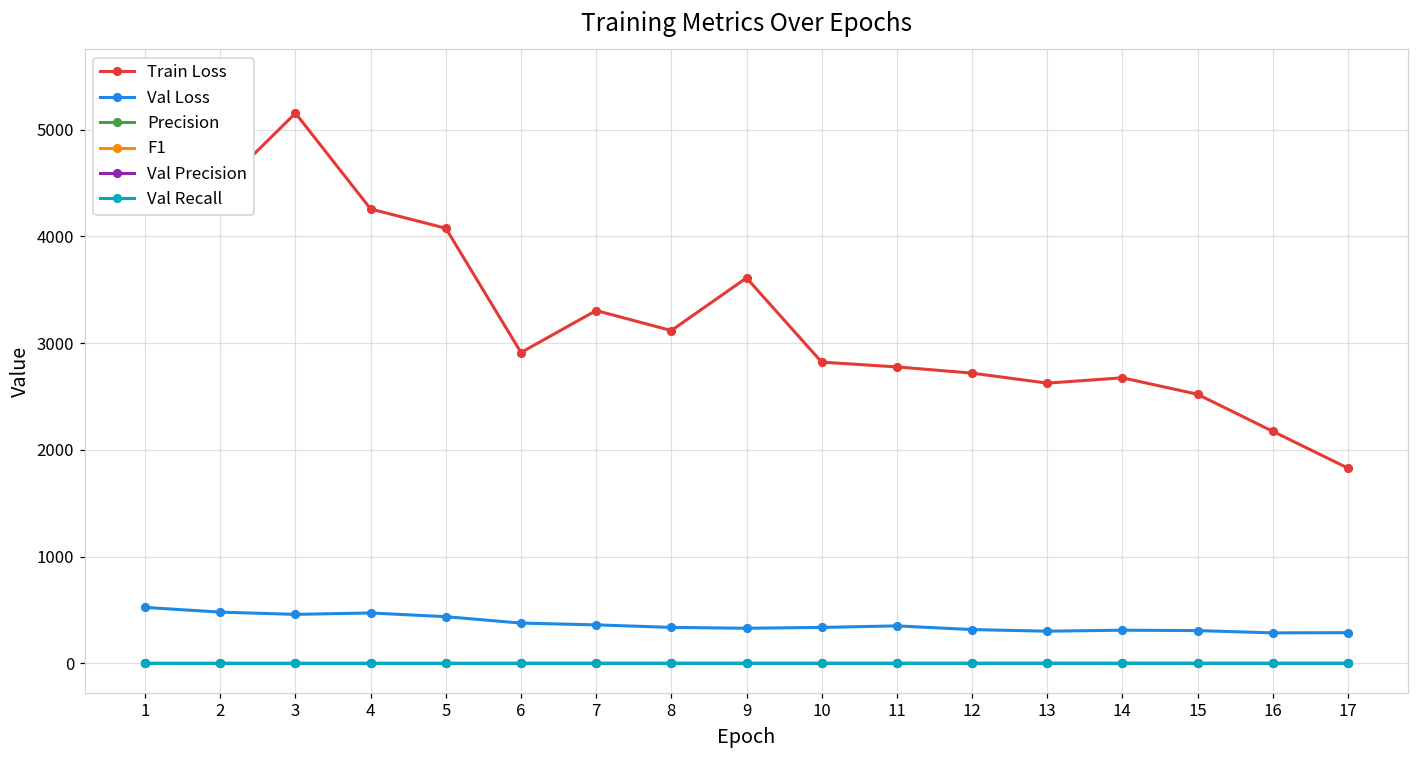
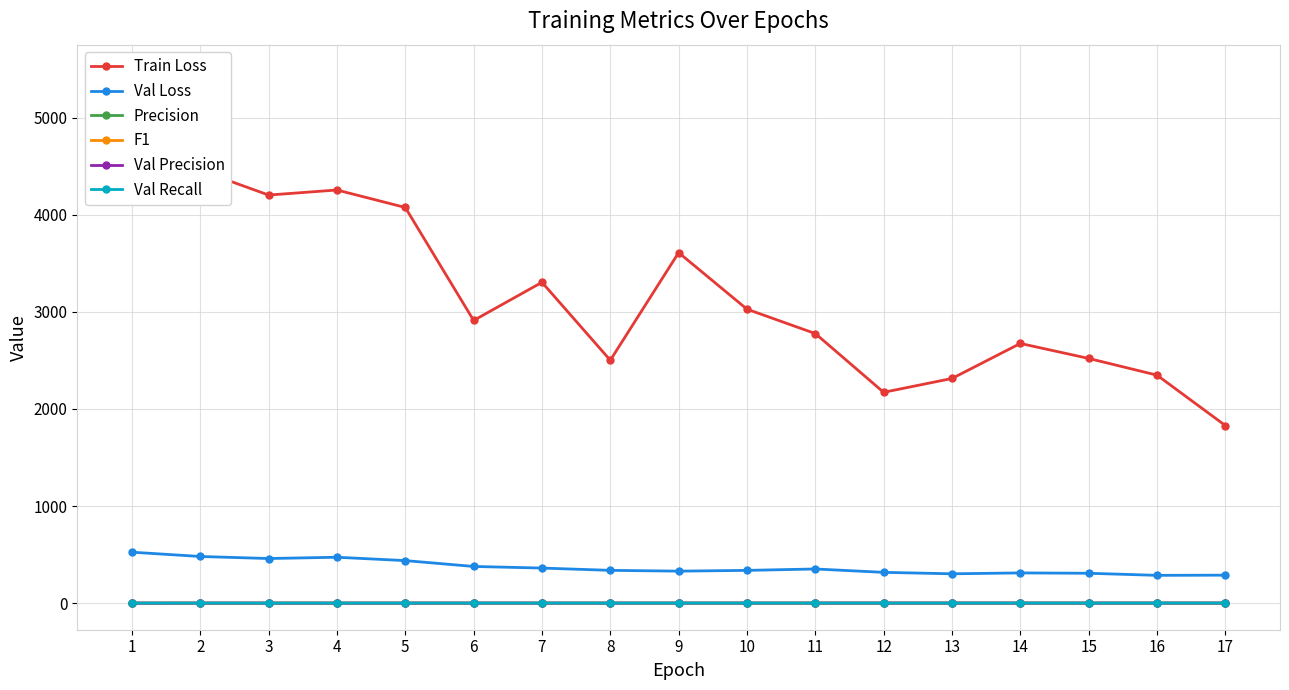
  {
    "Train Loss": {
-     "3": 5200,
+     "3": 4200,
      "4": 4300,
      "5": 4100,
      "6": 2900,
      "7": 3300,
-     "8": 3100,
+     "8": 2500,
      "9": 3600,
-     "10": 2800,
+     "10": 3000,
      "11": 2800,
-     "12": 2700,
-     "13": 2600,
+     "12": 2200,
+     "13": 2300,
      "14": 2700,
      "15": 2500,
-     "16": 2200,
+     "16": 2300,
      "17": 1800
    }
  }
